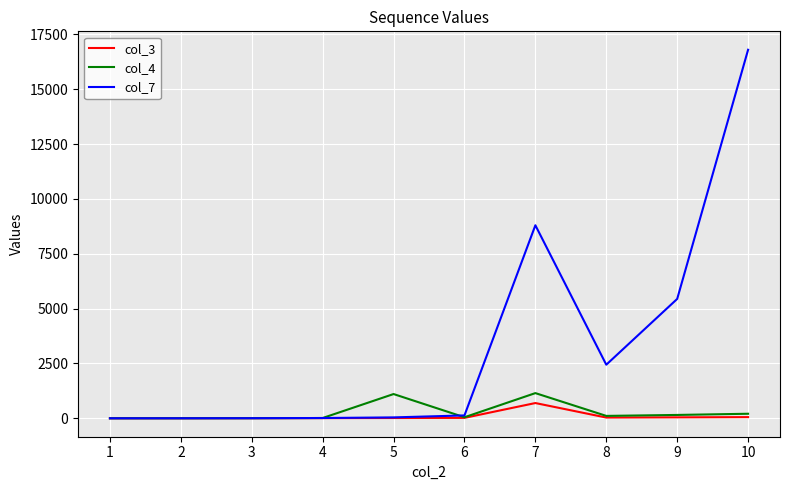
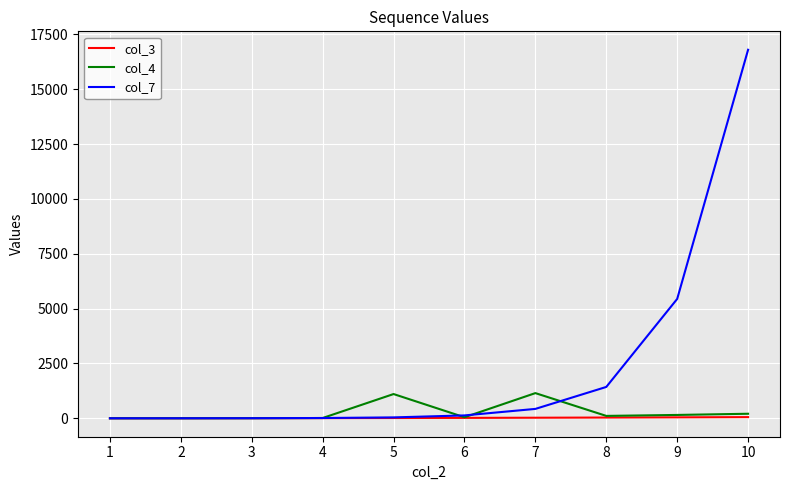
  {
    "col_3": {
-     "7": 700,
+     "7": 0,
      "10": 100
    },
    "col_4": {
      "5": 1100,
      "7": 1100,
      "10": 200
    },
    "col_7": {
-     "7": 8800,
-     "8": 2400,
+     "7": 400,
+     "8": 1400,
      "9": 5400,
      "10": 16800
    }
  }
